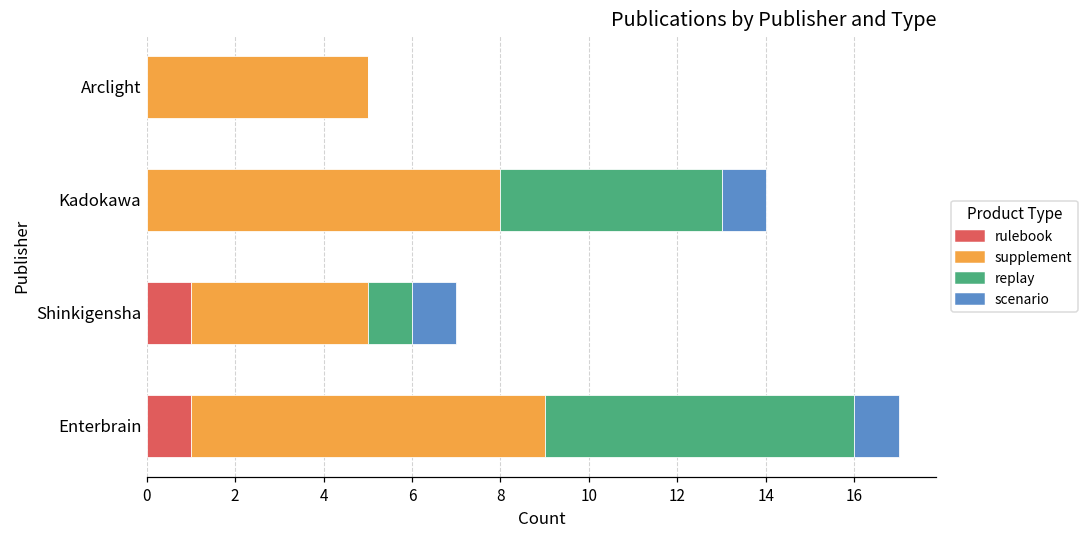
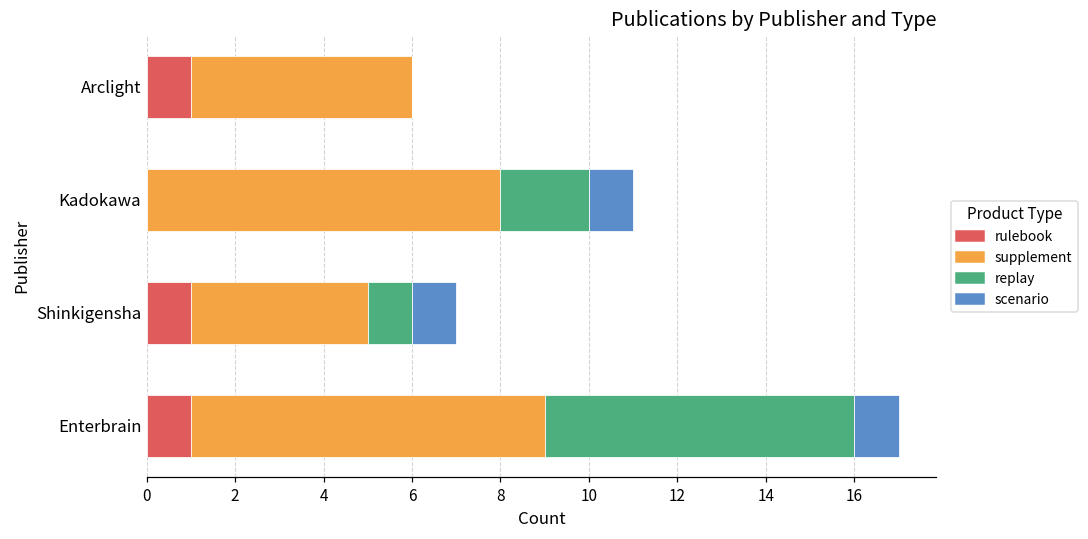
  {
    "rulebook": {
-     "Arclight": 0,
+     "Arclight": 1,
      "Kadokawa": 0,
      "Shinkigensha": 1,
      "Enterbrain": 1
    },
    "supplement": {
      "Arclight": 5,
      "Kadokawa": 8,
      "Shinkigensha": 4,
      "Enterbrain": 8
    },
    "replay": {
      "Arclight": 0,
-     "Kadokawa": 5,
+     "Kadokawa": 2,
      "Shinkigensha": 1,
      "Enterbrain": 7
    },
    "scenario": {
      "Arclight": 0,
      "Kadokawa": 1,
      "Shinkigensha": 1,
      "Enterbrain": 1
    }
  }
